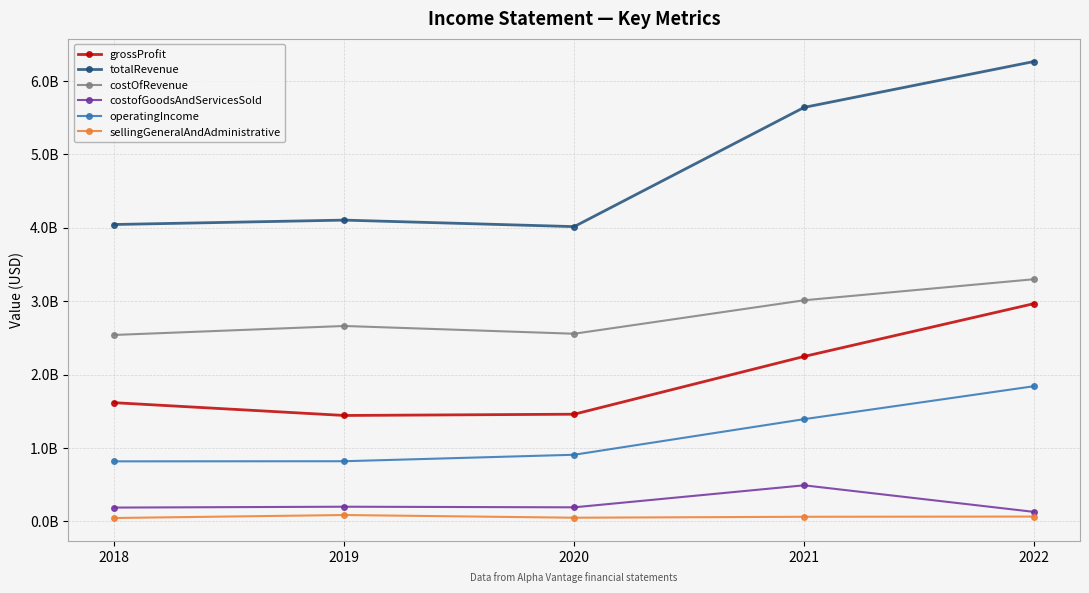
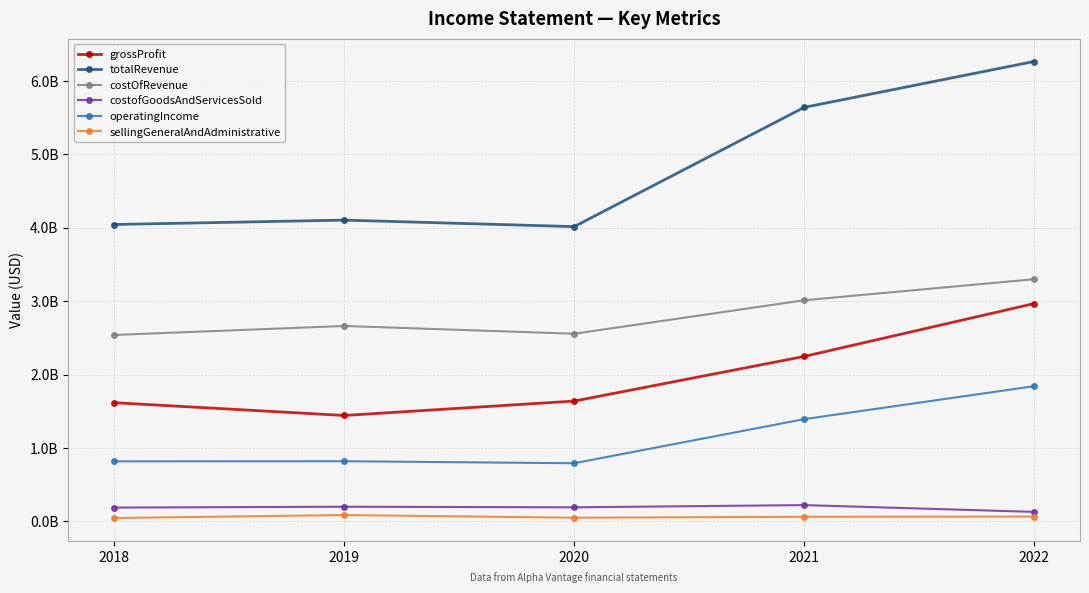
  {
    "grossProfit": {
      "2018": 1600000000,
      "2019": 1400000000,
-     "2020": 1500000000,
+     "2020": 1600000000,
      "2021": 2200000000,
      "2022": 3000000000
    },
    "totalRevenue": {
      "2018": 4000000000,
      "2019": 4100000000,
      "2020": 4000000000,
      "2021": 5600000000,
      "2022": 6300000000
    },
    "costOfRevenue": {
      "2018": 2500000000,
      "2019": 2700000000,
      "2020": 2600000000,
      "2021": 3000000000,
      "2022": 3300000000
    },
    "costofGoodsAndServicesSold": {
      "2018": 200000000,
      "2019": 200000000,
      "2020": 200000000,
-     "2021": 500000000,
+     "2021": 200000000,
      "2022": 100000000
    },
    "operatingIncome": {
      "2018": 800000000,
      "2019": 800000000,
-     "2020": 900000000,
+     "2020": 800000000,
      "2021": 1400000000,
      "2022": 1800000000
    },
    "sellingGeneralAndAdministrative": {
      "2018": 0,
      "2019": 100000000,
      "2020": 0,
      "2021": 100000000,
      "2022": 100000000
    }
  }
